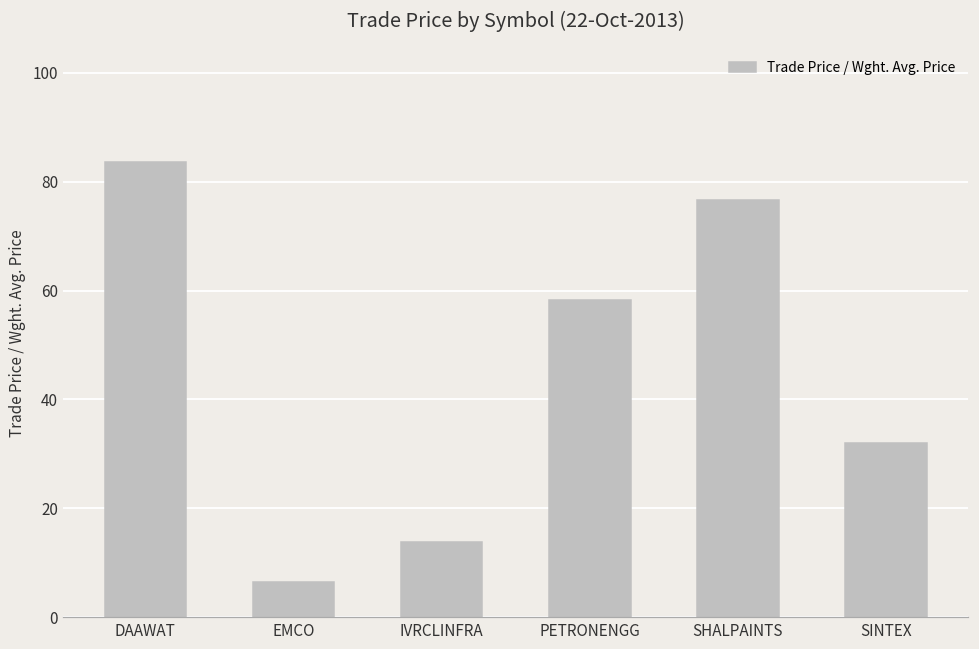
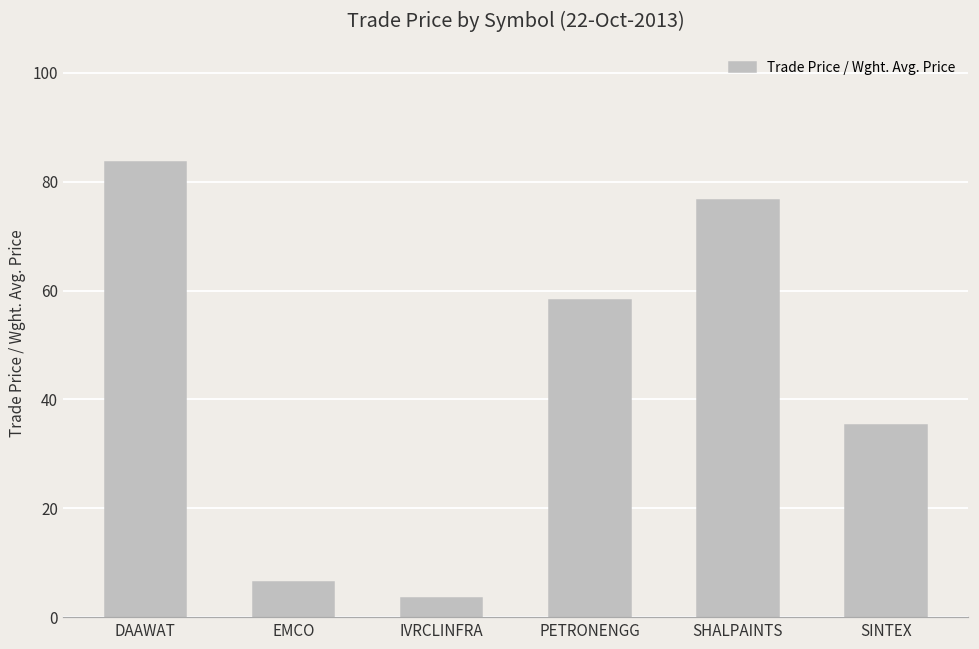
  {
    "DAAWAT": 84,
    "EMCO": 6,
-   "IVRCLINFRA": 14,
+   "IVRCLINFRA": 4,
    "PETRONENGG": 58,
    "SHALPAINTS": 77,
-   "SINTEX": 32
+   "SINTEX": 35
  }
